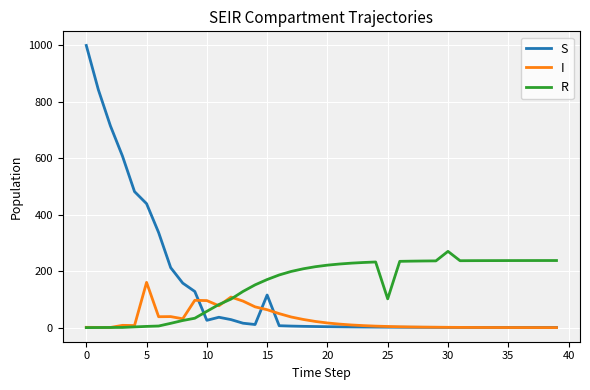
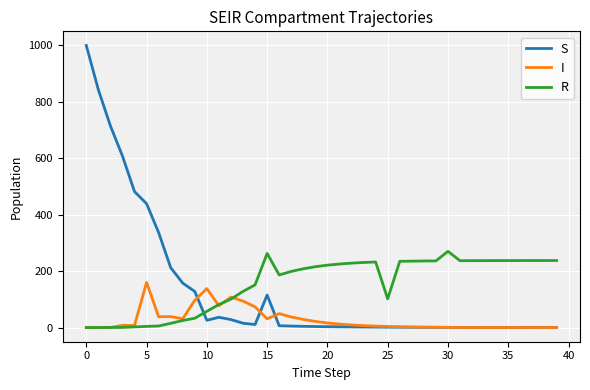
  {
    "S": {
      "0": 1000,
      "5": 440,
      "10": 30,
      "15": 120,
      "20": 0
    },
    "I": {
      "5": 160,
-     "10": 100,
-     "15": 60,
+     "10": 140,
+     "15": 30,
      "20": 20
    },
    "R": {
      "5": 0,
      "10": 60,
-     "15": 170,
+     "15": 260,
      "20": 220,
      "25": 100,
      "30": 270,
      "35": 240
    }
  }
